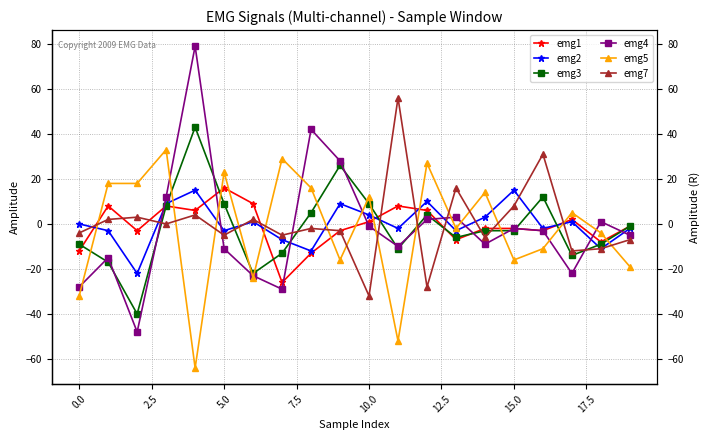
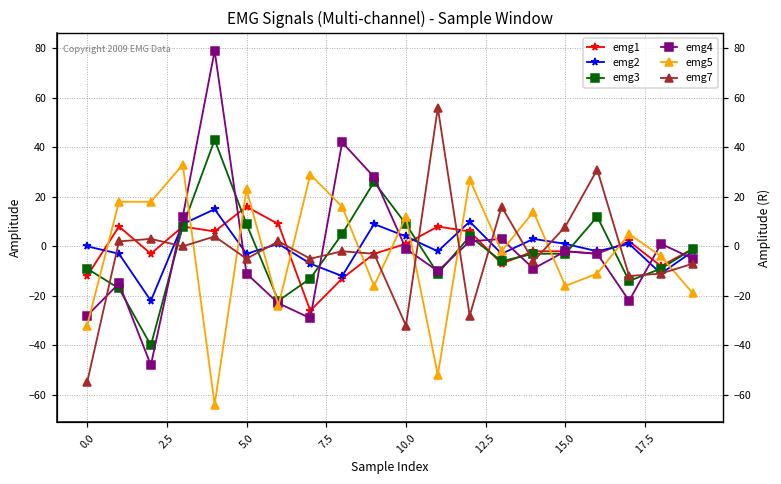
  {
    "emg1": {
      "0.0": -12,
      "5.0": 16,
      "10.0": 1
    },
    "emg2": {
      "0.0": 0,
      "5.0": -3,
      "10.0": 4,
-     "15.0": 15
+     "15.0": 1
    },
    "emg3": {
      "0.0": -9,
      "5.0": 9,
      "10.0": 9
    },
    "emg4": {
      "0.0": -28,
      "5.0": -11,
      "10.0": -1
    },
    "emg5": {
      "0.0": -32,
      "5.0": 23,
      "10.0": 12,
      "15.0": -16
    },
    "emg7": {
-     "0.0": -4,
+     "0.0": -55,
      "5.0": -5,
      "10.0": -32,
      "15.0": 8
    }
  }
